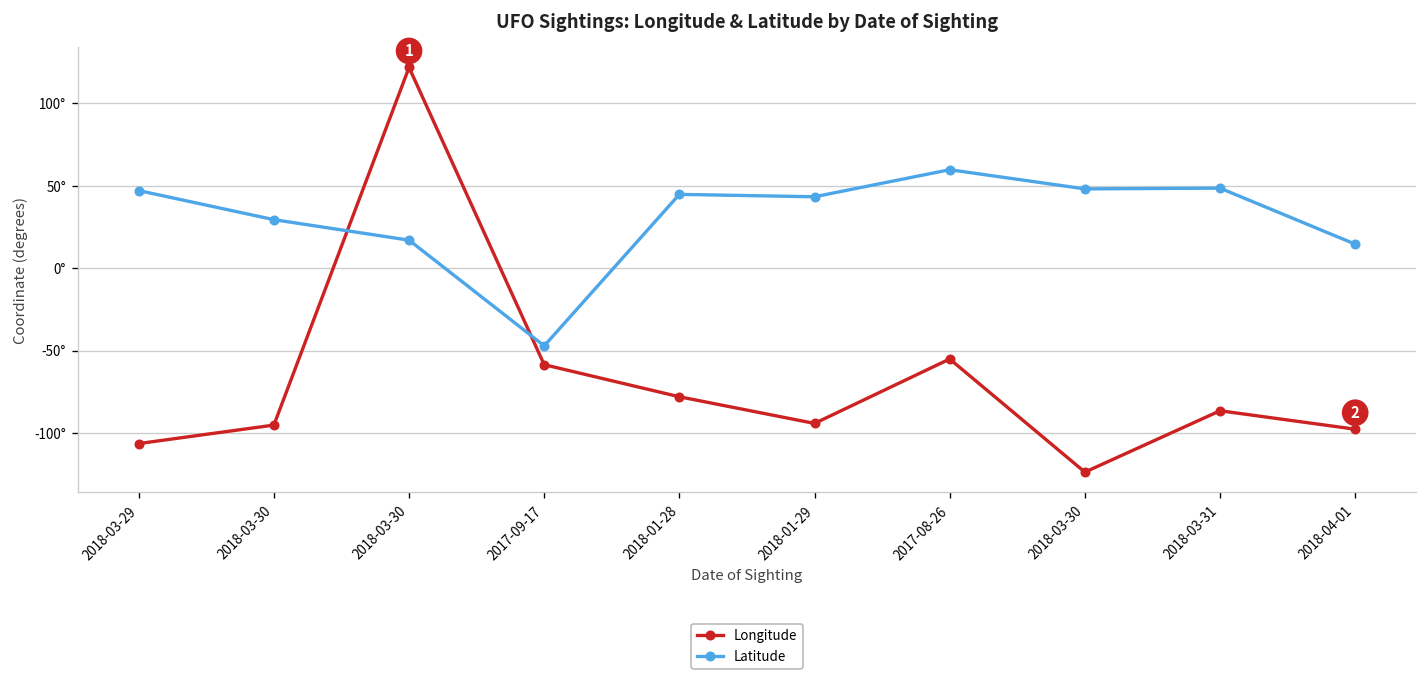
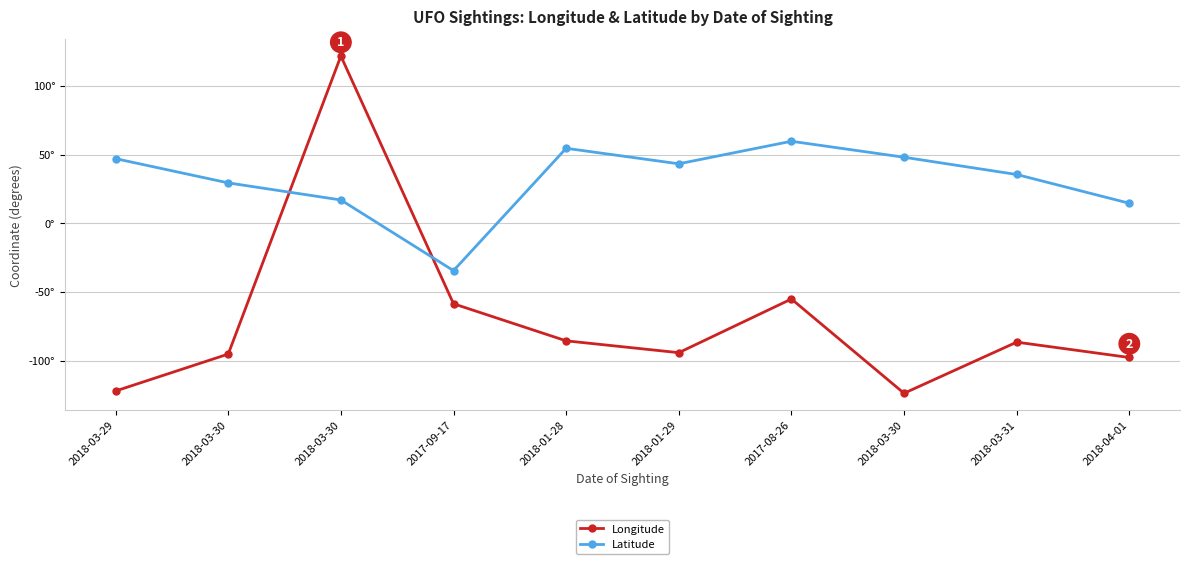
  {
    "Longitude": {
-     "2018-03-29": "-106°",
+     "2018-03-29": "-122°",
      "2017-09-17": "-59°",
-     "2018-01-28": "-78°",
+     "2018-01-28": "-86°",
      "2018-01-29": "-94°",
      "2017-08-26": "-55°",
      "2018-03-31": "-87°"
    },
    "Latitude": {
      "2018-03-29": "47°",
-     "2017-09-17": "-47°",
-     "2018-01-28": "45°",
+     "2017-09-17": "-35°",
+     "2018-01-28": "55°",
      "2018-01-29": "43°",
      "2017-08-26": "60°",
-     "2018-03-31": "49°",
+     "2018-03-31": "36°",
      "2018-04-01": "15°"
    }
  }
